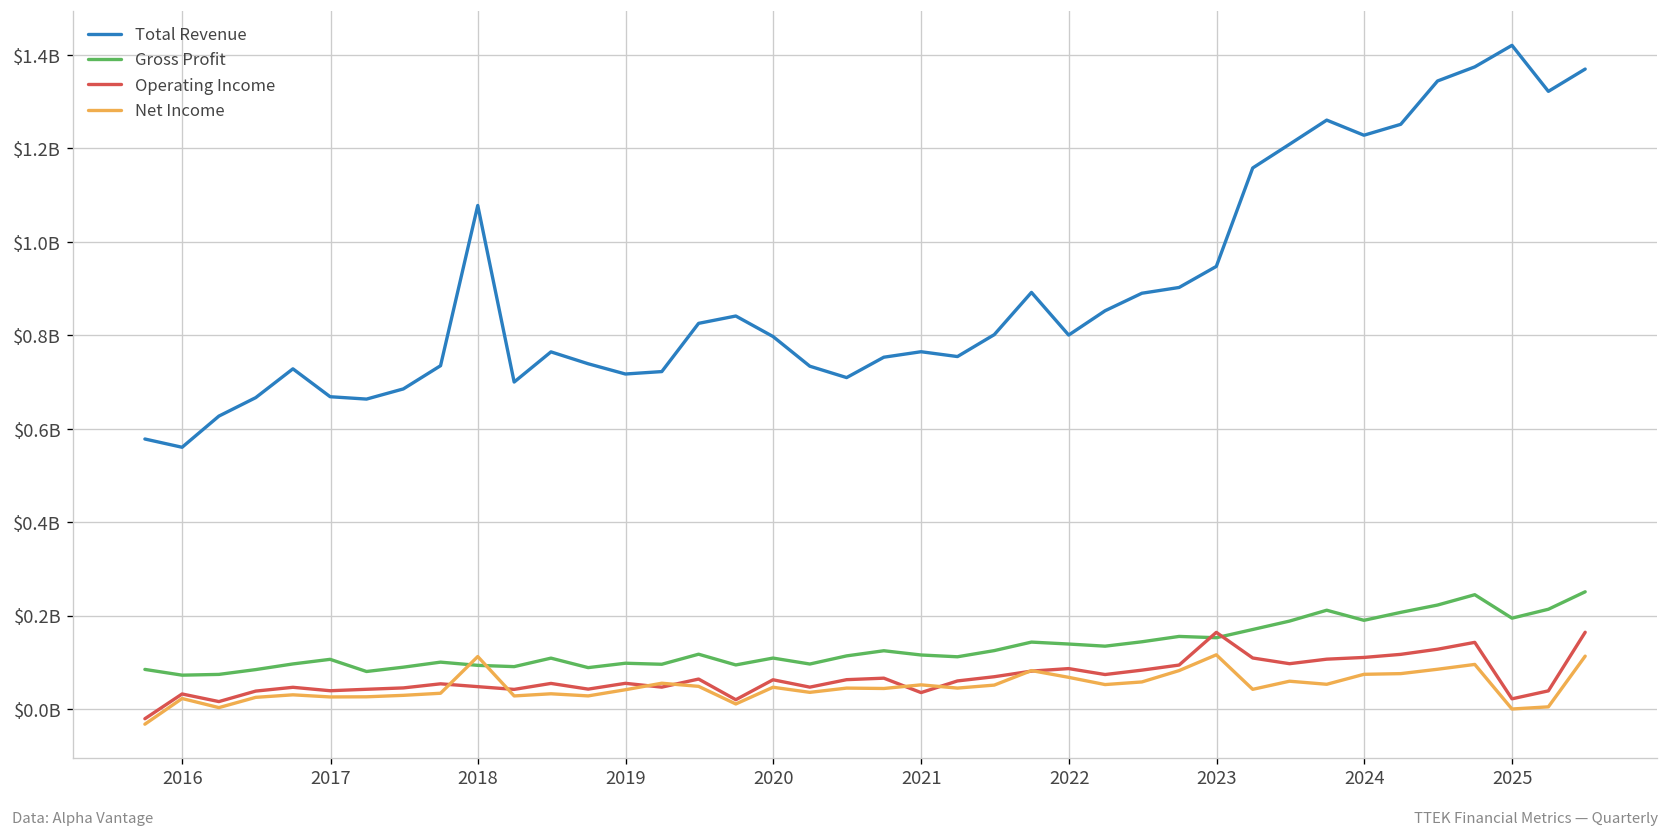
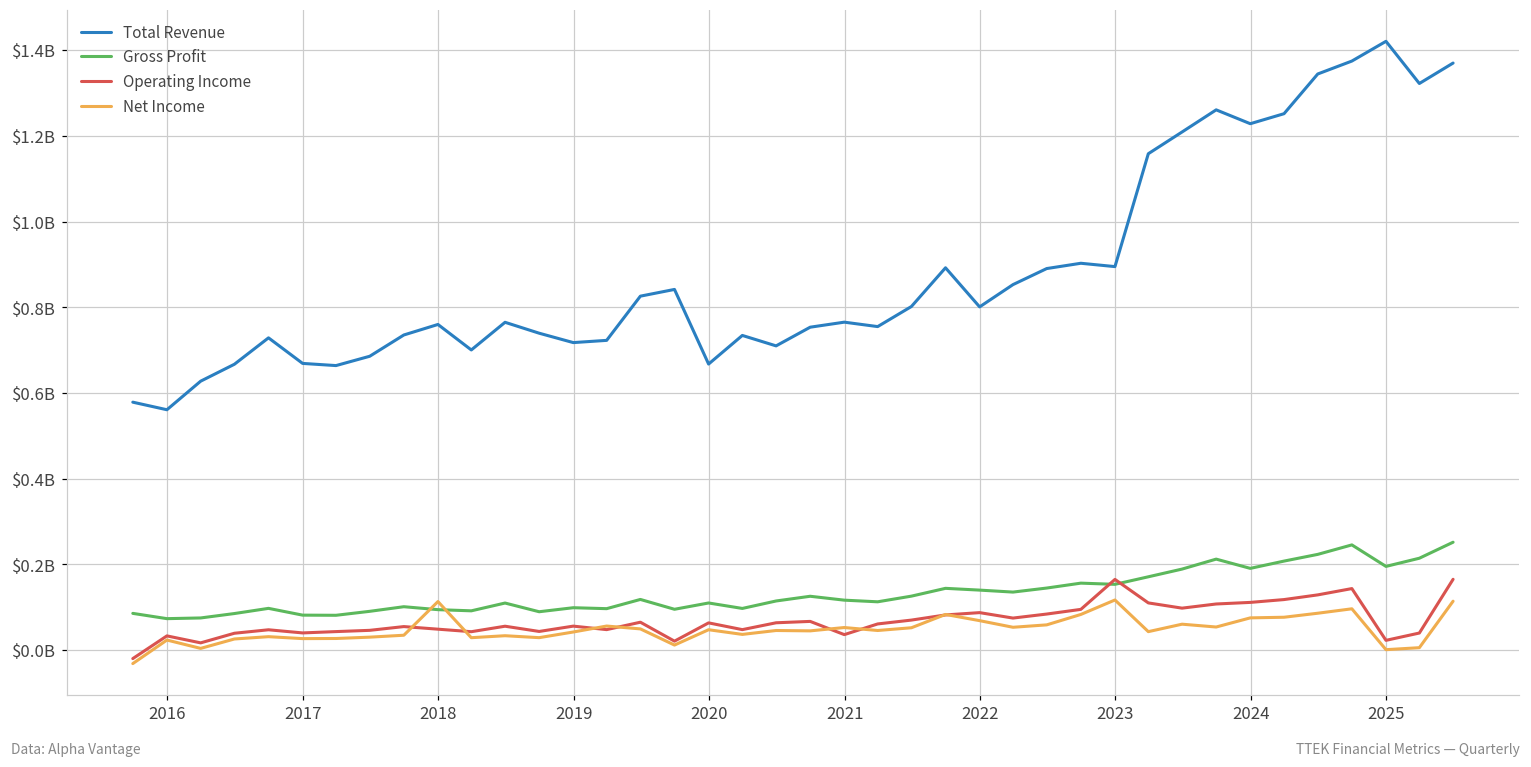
  {
    "Total Revenue": {
      "2016": "$560000000",
      "2017": "$670000000",
-     "2018": "$1080000000",
+     "2018": "$760000000",
      "2019": "$720000000",
-     "2020": "$800000000",
+     "2020": "$670000000",
      "2021": "$770000000",
      "2022": "$800000000",
-     "2023": "$950000000",
+     "2023": "$890000000",
      "2024": "$1230000000",
      "2025": "$1420000000"
    },
    "Gross Profit": {
      "2016": "$70000000",
-     "2017": "$110000000",
+     "2017": "$80000000",
      "2018": "$90000000",
      "2019": "$100000000",
      "2020": "$110000000",
      "2021": "$120000000",
      "2022": "$140000000",
      "2023": "$150000000",
      "2024": "$190000000",
      "2025": "$200000000"
    },
    "Operating Income": {
      "2016": "$30000000",
      "2017": "$40000000",
      "2018": "$50000000",
      "2019": "$60000000",
      "2020": "$60000000",
      "2021": "$40000000",
      "2022": "$90000000",
      "2023": "$160000000",
      "2024": "$110000000",
      "2025": "$20000000"
    },
    "Net Income": {
      "2016": "$20000000",
      "2017": "$30000000",
      "2018": "$110000000",
      "2019": "$40000000",
      "2020": "$50000000",
      "2021": "$50000000",
      "2022": "$70000000",
      "2023": "$120000000",
      "2024": "$70000000",
      "2025": "$0"
    }
  }
